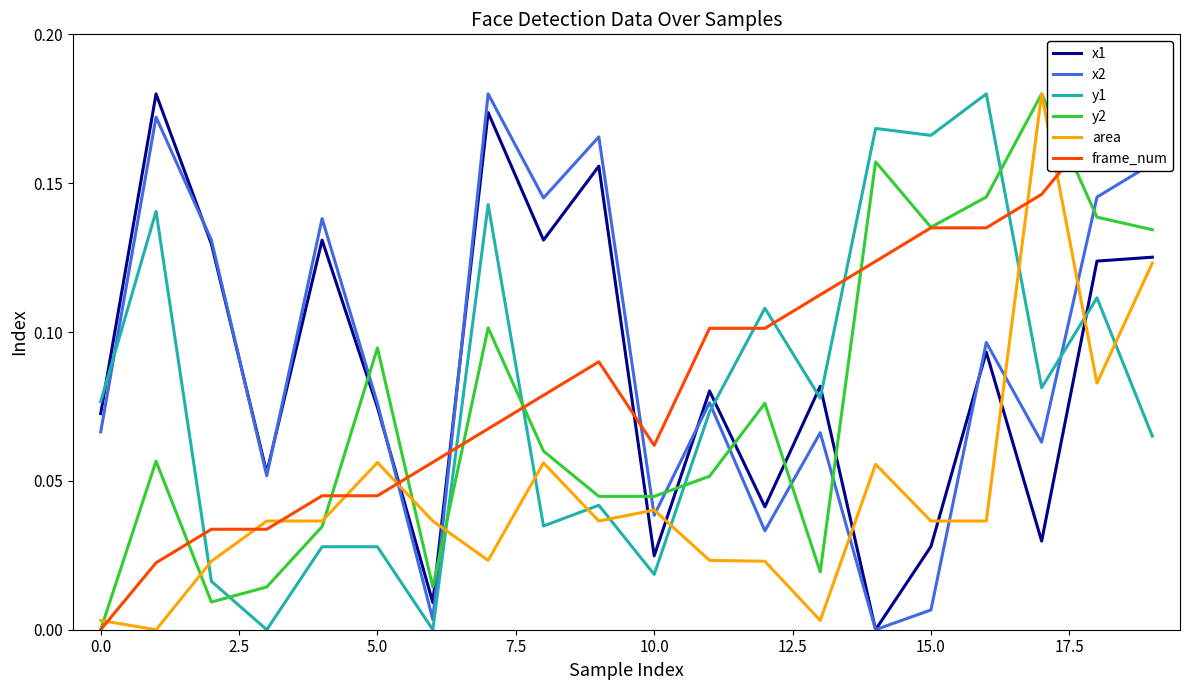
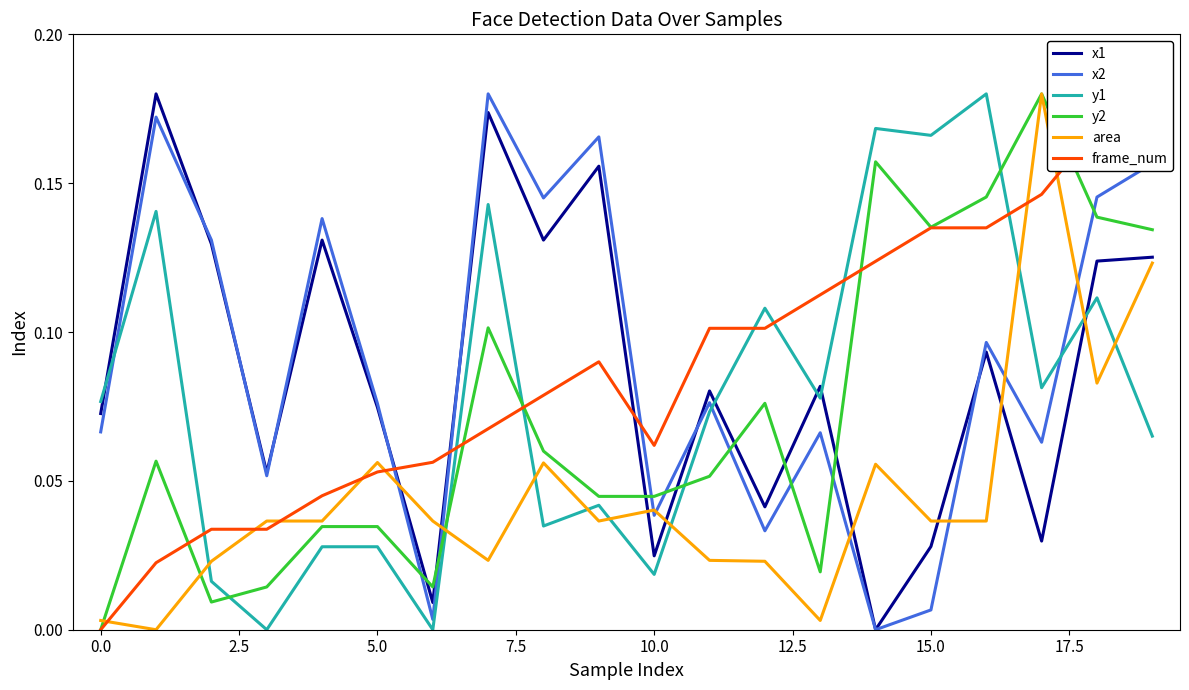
  {
    "x1": {
      "0.0": 0.073,
      "5.0": 0.075,
      "10.0": 0.025,
      "15.0": 0.028
    },
    "x2": {
      "0.0": 0.066,
      "5.0": 0.076,
      "10.0": 0.038,
      "15.0": 0.007
    },
    "y1": {
      "0.0": 0.077,
      "5.0": 0.028,
      "10.0": 0.019,
      "15.0": 0.166
    },
    "y2": {
-     "5.0": 0.095,
+     "5.0": 0.035,
      "10.0": 0.045
    },
    "area": {
      "0.0": 0.003,
      "5.0": 0.056,
      "10.0": 0.040,
      "15.0": 0.037
    },
    "frame_num": {
-     "5.0": 0.045,
+     "5.0": 0.053,
      "10.0": 0.062
    }
  }
